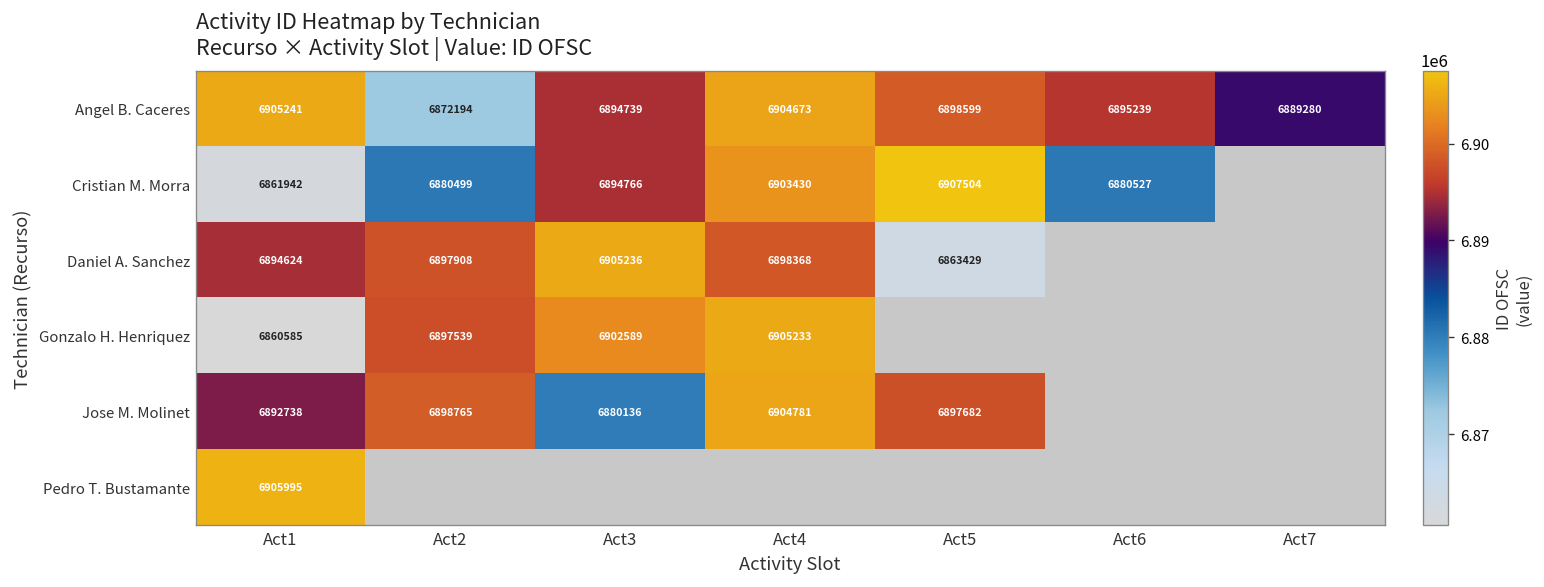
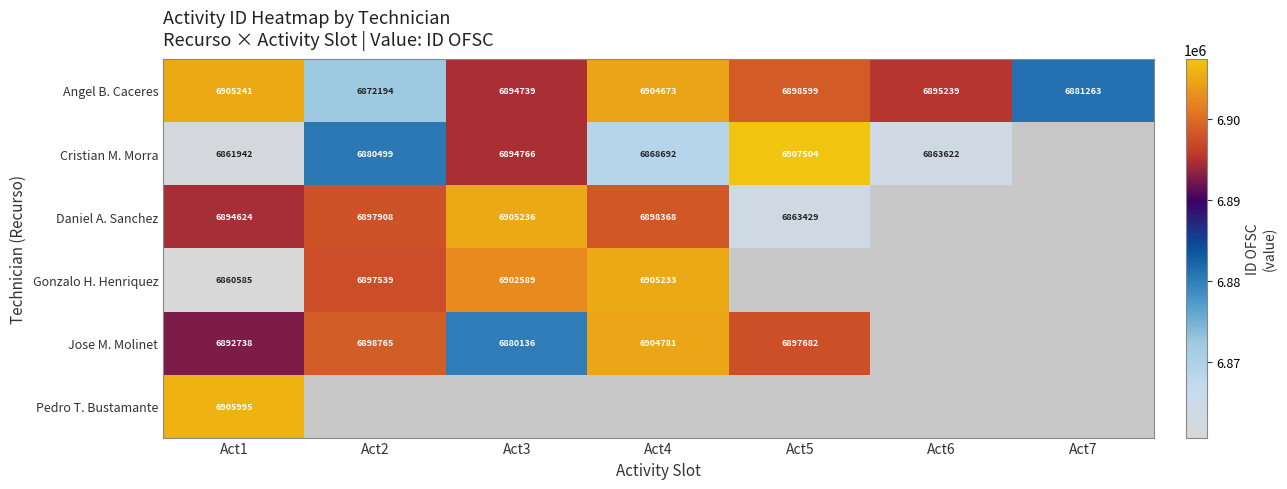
  {
    "Angel B. Caceres": {
      "Act1": 6905241,
      "Act2": 6872194,
      "Act3": 6894739,
      "Act4": 6904673,
      "Act5": 6898599,
      "Act6": 6895239,
-     "Act7": 6889280
+     "Act7": 6881263
    },
    "Cristian M. Morra": {
      "Act1": 6861942,
      "Act2": 6880499,
      "Act3": 6894766,
-     "Act4": 6903430,
+     "Act4": 6868692,
      "Act5": 6907504,
-     "Act6": 6880527
+     "Act6": 6863622
    },
    "Daniel A. Sanchez": {
      "Act1": 6894624,
      "Act2": 6897908,
      "Act3": 6905236,
      "Act4": 6898368,
      "Act5": 6863429
    },
    "Gonzalo H. Henriquez": {
      "Act1": 6860585,
      "Act2": 6897539,
      "Act3": 6902589,
      "Act4": 6905233
    },
    "Jose M. Molinet": {
      "Act1": 6892738,
      "Act2": 6898765,
      "Act3": 6880136,
      "Act4": 6904781,
      "Act5": 6897682
    },
    "Pedro T. Bustamante": {
      "Act1": 6905995
    }
  }
